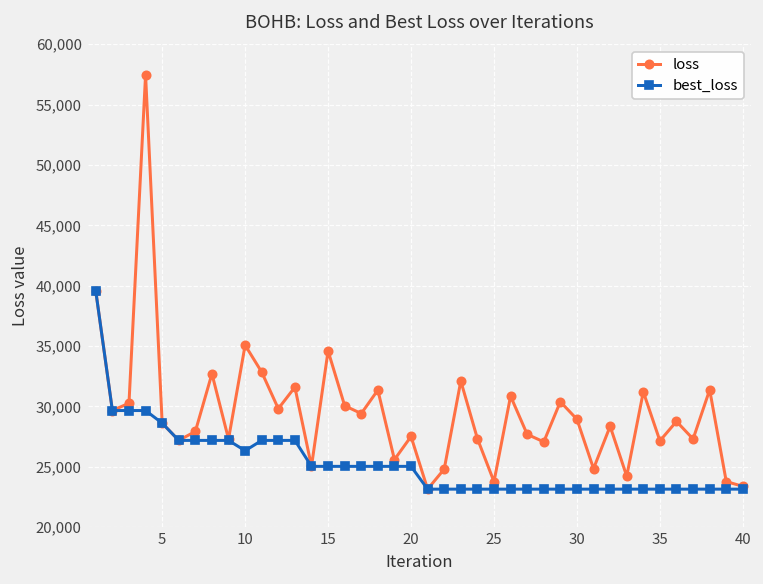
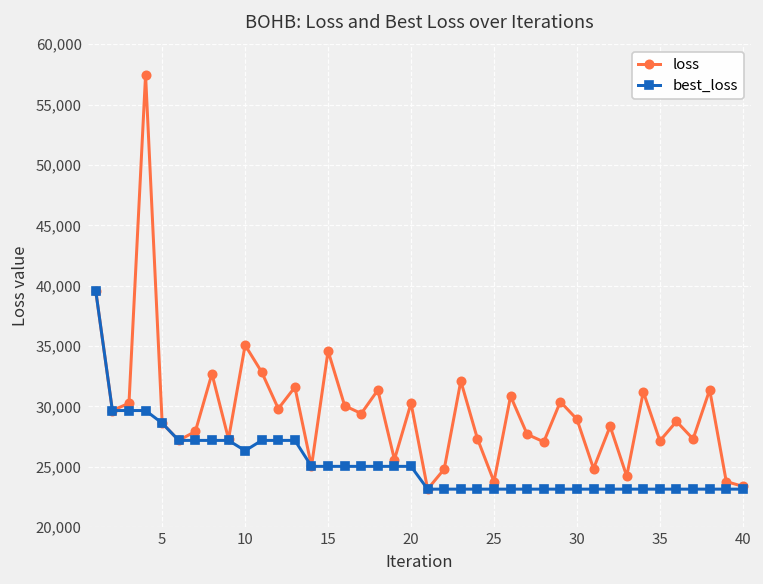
  {
    "loss": {
      "10": "35,100",
      "15": "34,600",
-     "20": "27,500",
+     "20": "30,300",
      "25": "23,800",
      "30": "28,900",
      "35": "27,100"
    },
    "best_loss": {
      "10": "26,300",
      "15": "25,000",
      "20": "25,000",
      "25": "23,100",
      "30": "23,100",
      "35": "23,100"
    }
  }
